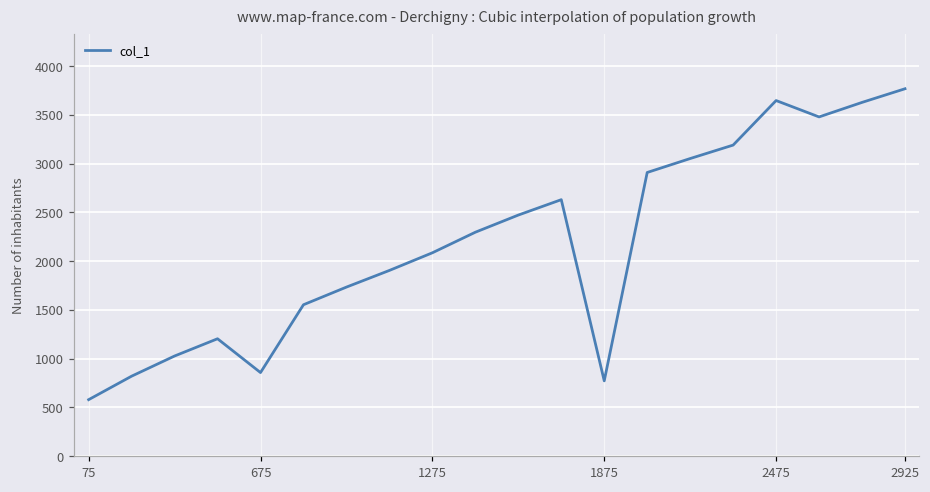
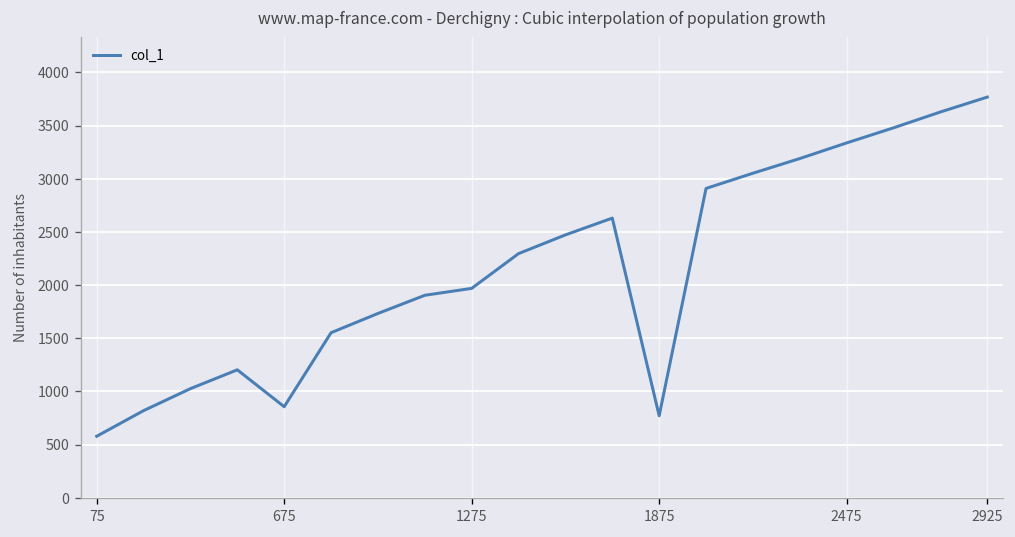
  {
    "75": 600,
    "675": 900,
-   "1275": 2100,
+   "1275": 2000,
    "1875": 800,
-   "2475": 3600,
+   "2475": 3300,
    "2925": 3800
  }
